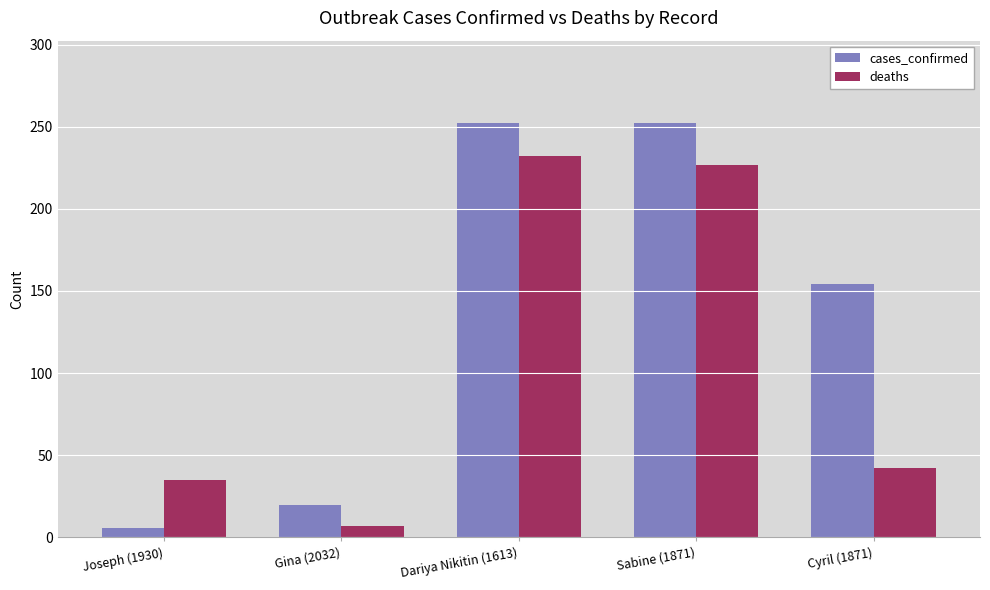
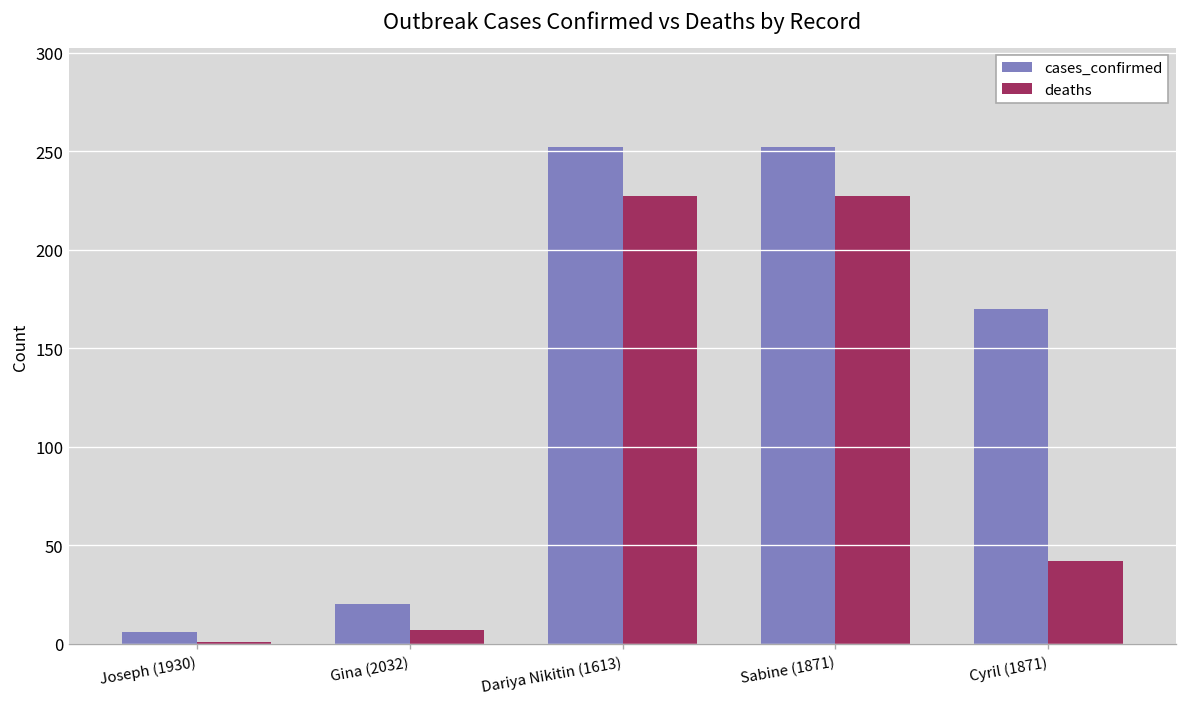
  {
    "cases_confirmed": {
      "Joseph (1930)": 6,
      "Gina (2032)": 20,
      "Dariya Nikitin (1613)": 252,
      "Sabine (1871)": 252,
-     "Cyril (1871)": 154
+     "Cyril (1871)": 170
    },
    "deaths": {
-     "Joseph (1930)": 35,
+     "Joseph (1930)": 1,
      "Gina (2032)": 7,
-     "Dariya Nikitin (1613)": 232,
+     "Dariya Nikitin (1613)": 227,
      "Sabine (1871)": 227,
      "Cyril (1871)": 42
    }
  }
